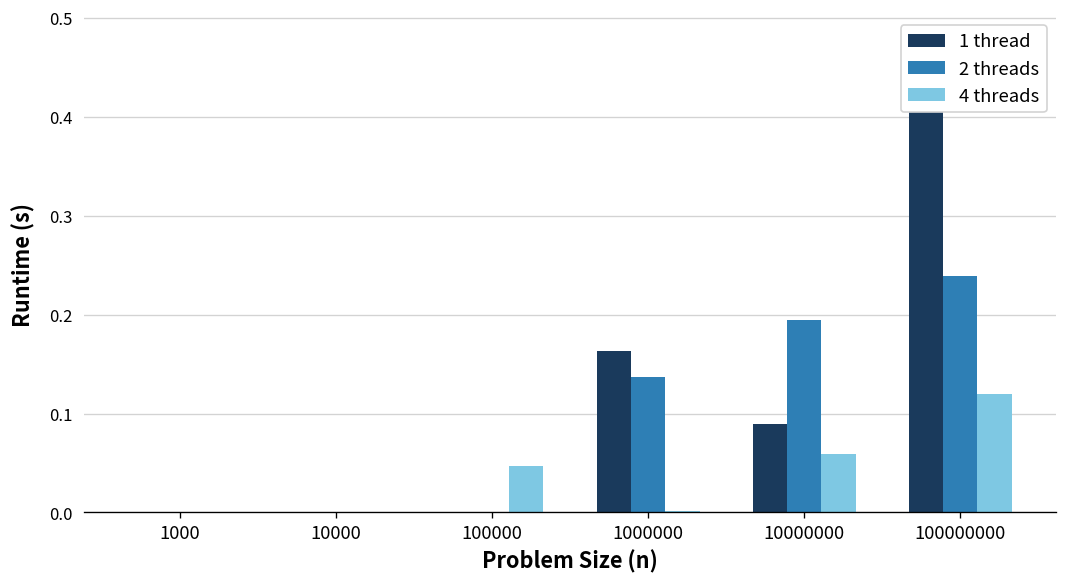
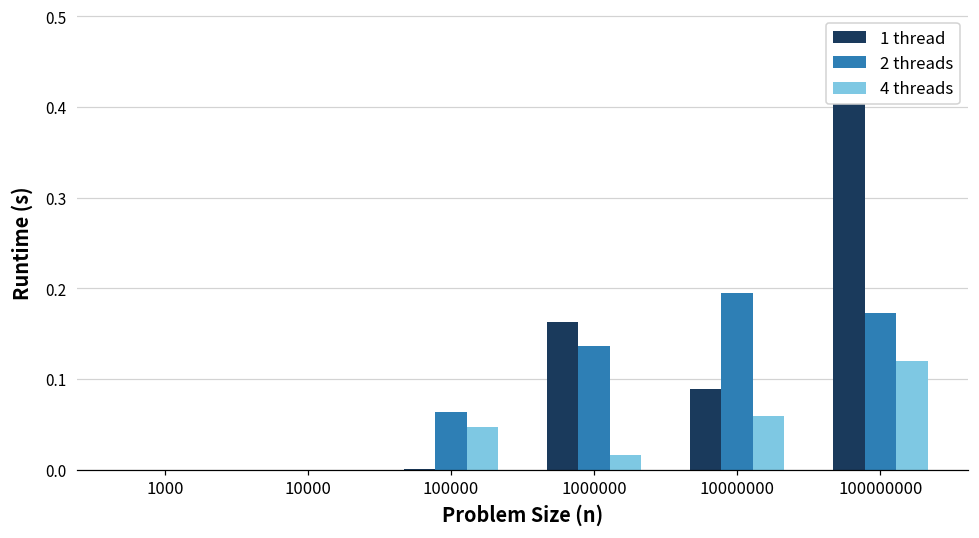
  {
    "1 thread": {
      "1000000": 0.16,
      "10000000": 0.09
    },
    "2 threads": {
-     "100000": 0.00,
+     "100000": 0.06,
      "1000000": 0.14,
      "10000000": 0.19,
-     "100000000": 0.24
+     "100000000": 0.17
    },
    "4 threads": {
      "100000": 0.05,
-     "1000000": 0.00,
+     "1000000": 0.02,
      "10000000": 0.06,
      "100000000": 0.12
    }
  }
